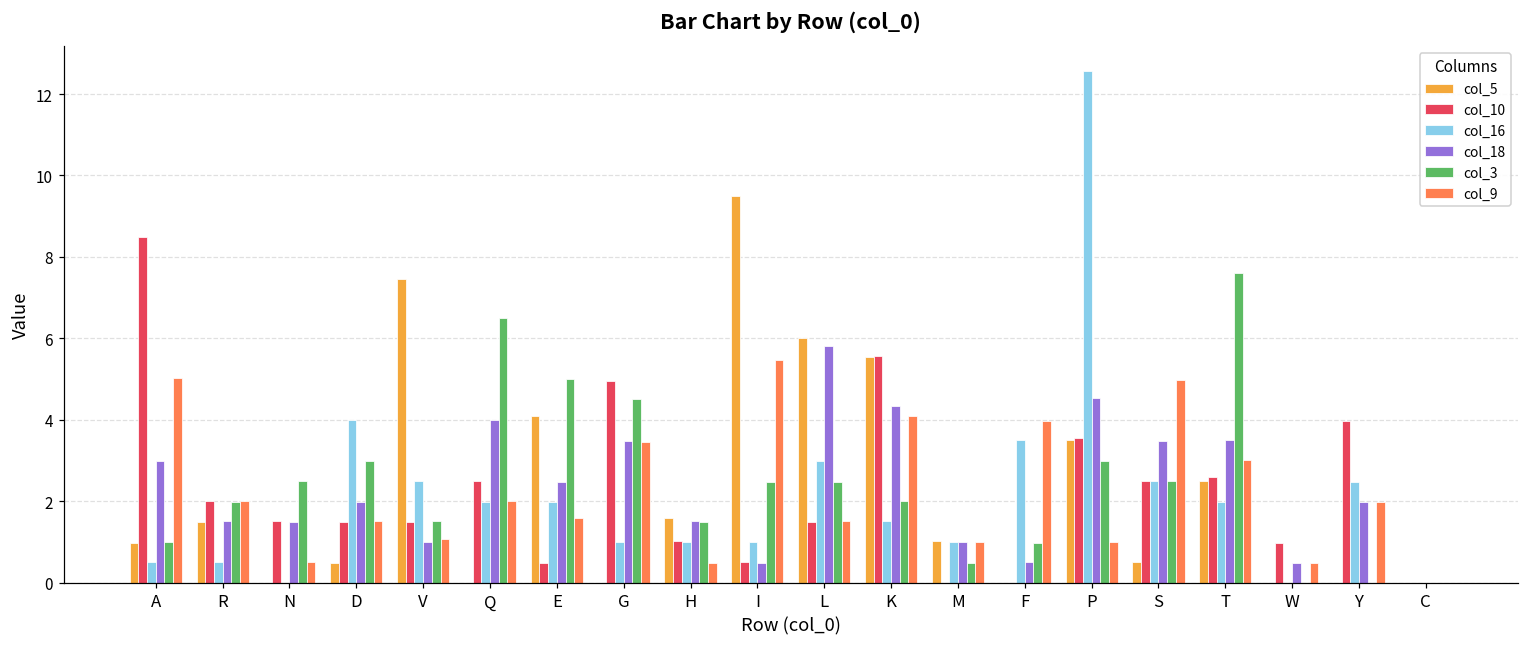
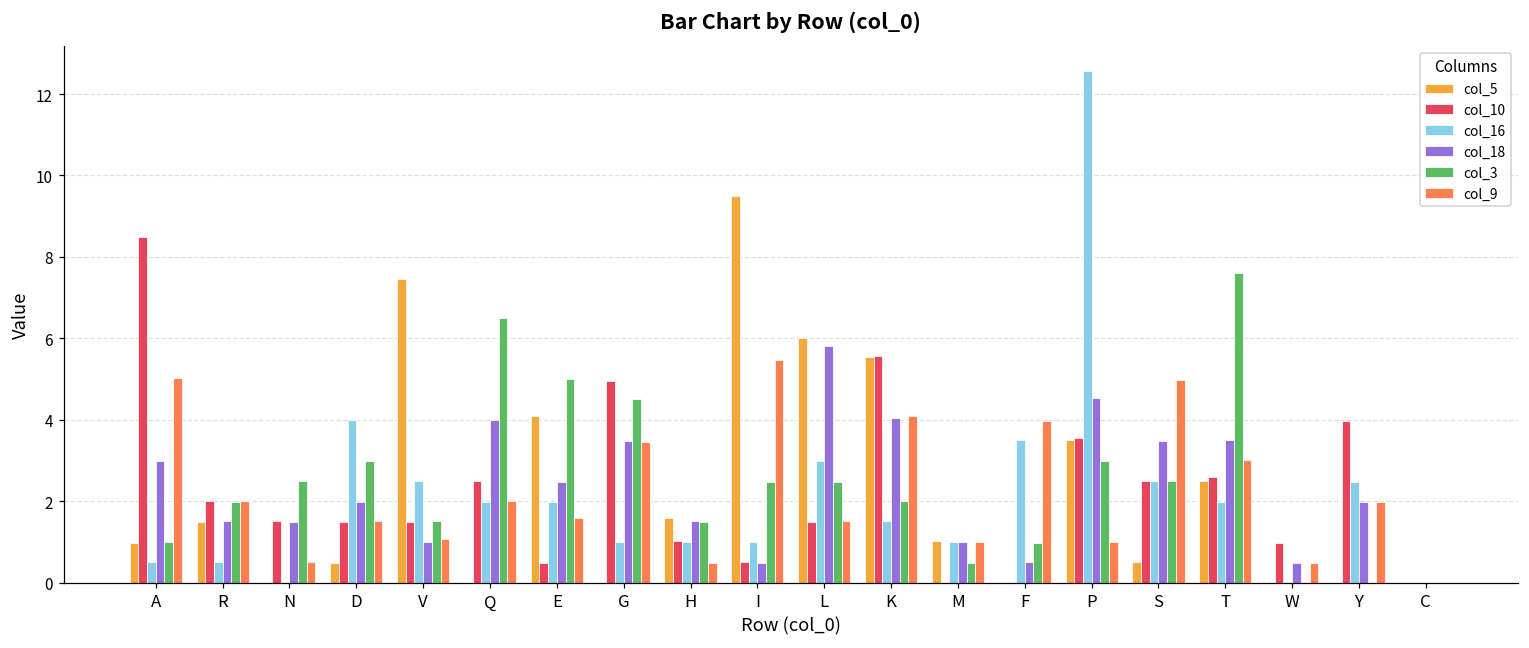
  {
    "col_10": {
      "A": 8.5,
      "R": 2.0,
      "N": 1.5,
      "D": 1.5,
      "V": 1.5,
      "Q": 2.5,
      "E": 0.5,
      "G": 5.0,
      "H": 1.0,
      "I": 0.5,
      "L": 1.5,
      "K": 5.6,
      "M": 0.0,
      "F": 0.0,
      "P": 3.6,
      "S": 2.5,
      "T": 2.6,
      "W": 1.0,
      "Y": 4.0,
      "C": 0.0
    },
    "col_16": {
      "A": 0.5,
      "R": 0.5,
      "N": 0.0,
      "D": 4.0,
      "V": 2.5,
      "Q": 2.0,
      "E": 2.0,
      "G": 1.0,
      "H": 1.0,
      "I": 1.0,
      "L": 3.0,
      "K": 1.5,
      "M": 1.0,
      "F": 3.5,
      "P": 12.6,
      "S": 2.5,
      "T": 2.0,
      "W": 0.0,
      "Y": 2.5,
      "C": 0.0
    },
    "col_18": {
      "A": 3.0,
      "R": 1.5,
      "N": 1.5,
      "D": 2.0,
      "V": 1.0,
      "Q": 4.0,
      "E": 2.5,
      "G": 3.5,
      "H": 1.5,
      "I": 0.5,
      "L": 5.8,
-     "K": 4.3,
+     "K": 4.0,
      "M": 1.0,
      "F": 0.5,
      "P": 4.5,
      "S": 3.5,
      "T": 3.5,
      "W": 0.5,
      "Y": 2.0,
      "C": 0.0
    },
    "col_3": {
      "A": 1.0,
      "R": 2.0,
      "N": 2.5,
      "D": 3.0,
      "V": 1.5,
      "Q": 6.5,
      "E": 5.0,
      "G": 4.5,
      "H": 1.5,
      "I": 2.5,
      "L": 2.5,
      "K": 2.0,
      "M": 0.5,
      "F": 1.0,
      "P": 3.0,
      "S": 2.5,
      "T": 7.6,
      "W": 0.0,
      "Y": 0.0,
      "C": 0.0
    }
  }
